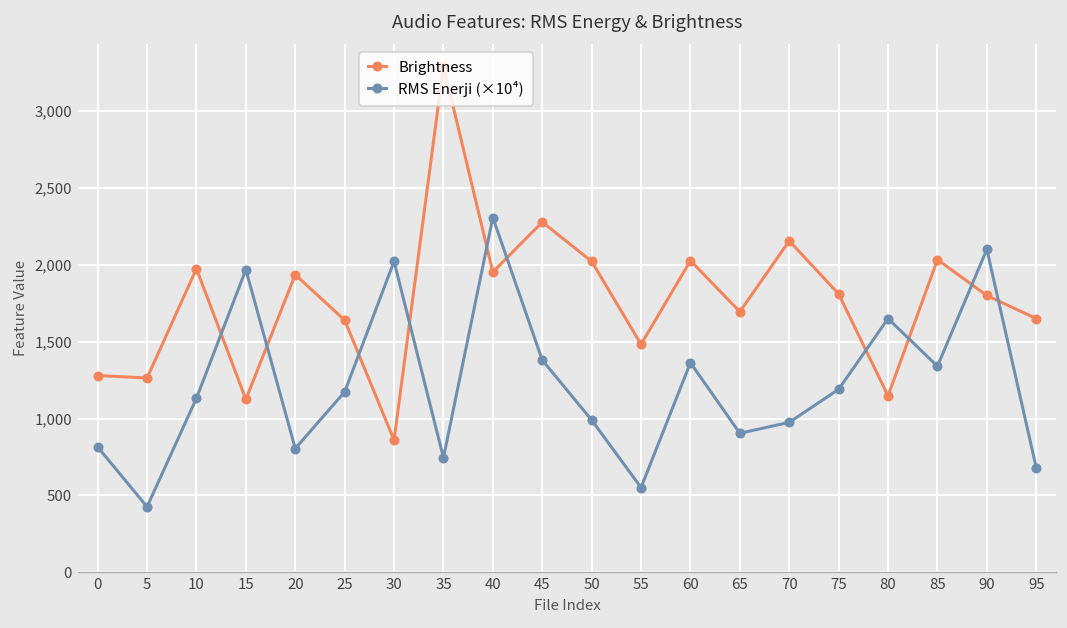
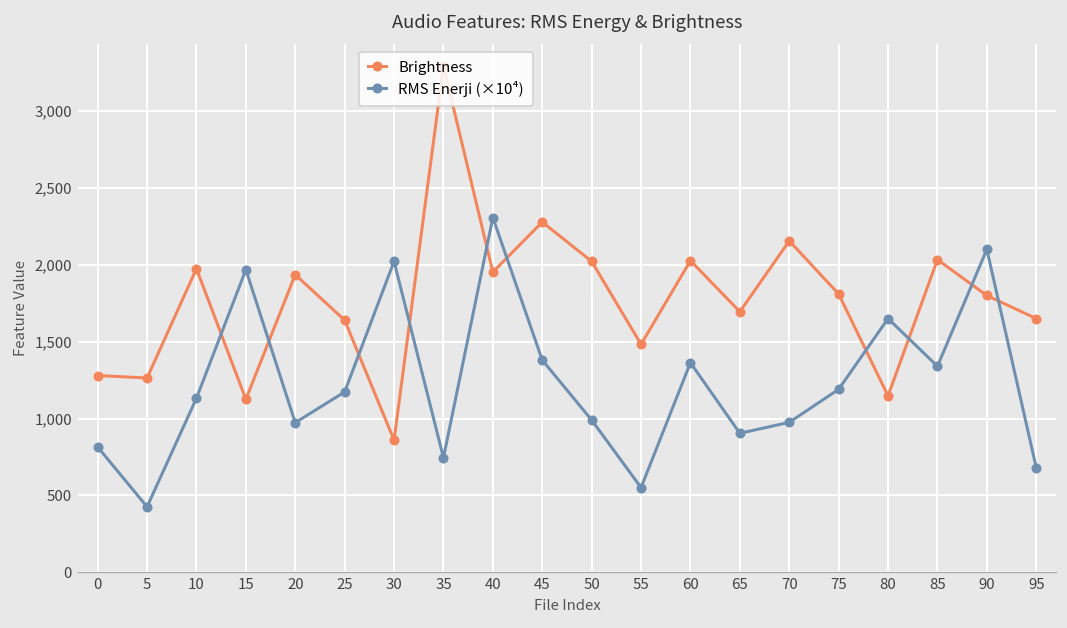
  {
    "Brightness": {
      "0": "1,280",
      "5": "1,260",
      "10": "1,970",
      "15": "1,120",
      "20": "1,940",
      "25": "1,640",
      "30": "860",
      "40": "1,950",
      "45": "2,280",
      "50": "2,020",
      "55": "1,480",
      "60": "2,030",
      "65": "1,690",
      "70": "2,160",
      "75": "1,810",
      "80": "1,150",
      "85": "2,030",
      "90": "1,800",
      "95": "1,650"
    },
    "RMS Enerji (×10⁴)": {
      "0": "820",
      "5": "430",
      "10": "1,130",
      "15": "1,970",
-     "20": "810",
+     "20": "970",
      "25": "1,170",
      "30": "2,020",
      "35": "750",
      "40": "2,310",
      "45": "1,380",
      "50": "990",
      "55": "550",
      "60": "1,360",
      "65": "900",
      "70": "980",
      "75": "1,190",
      "80": "1,650",
      "85": "1,340",
      "90": "2,100",
      "95": "680"
    }
  }
